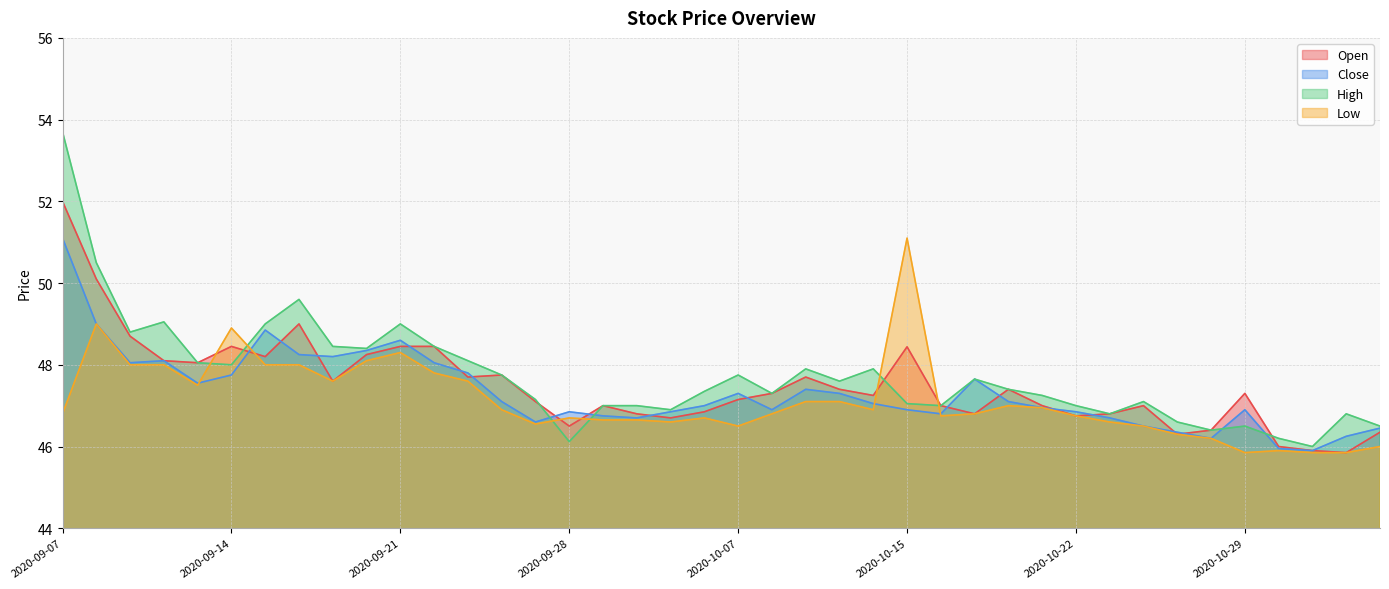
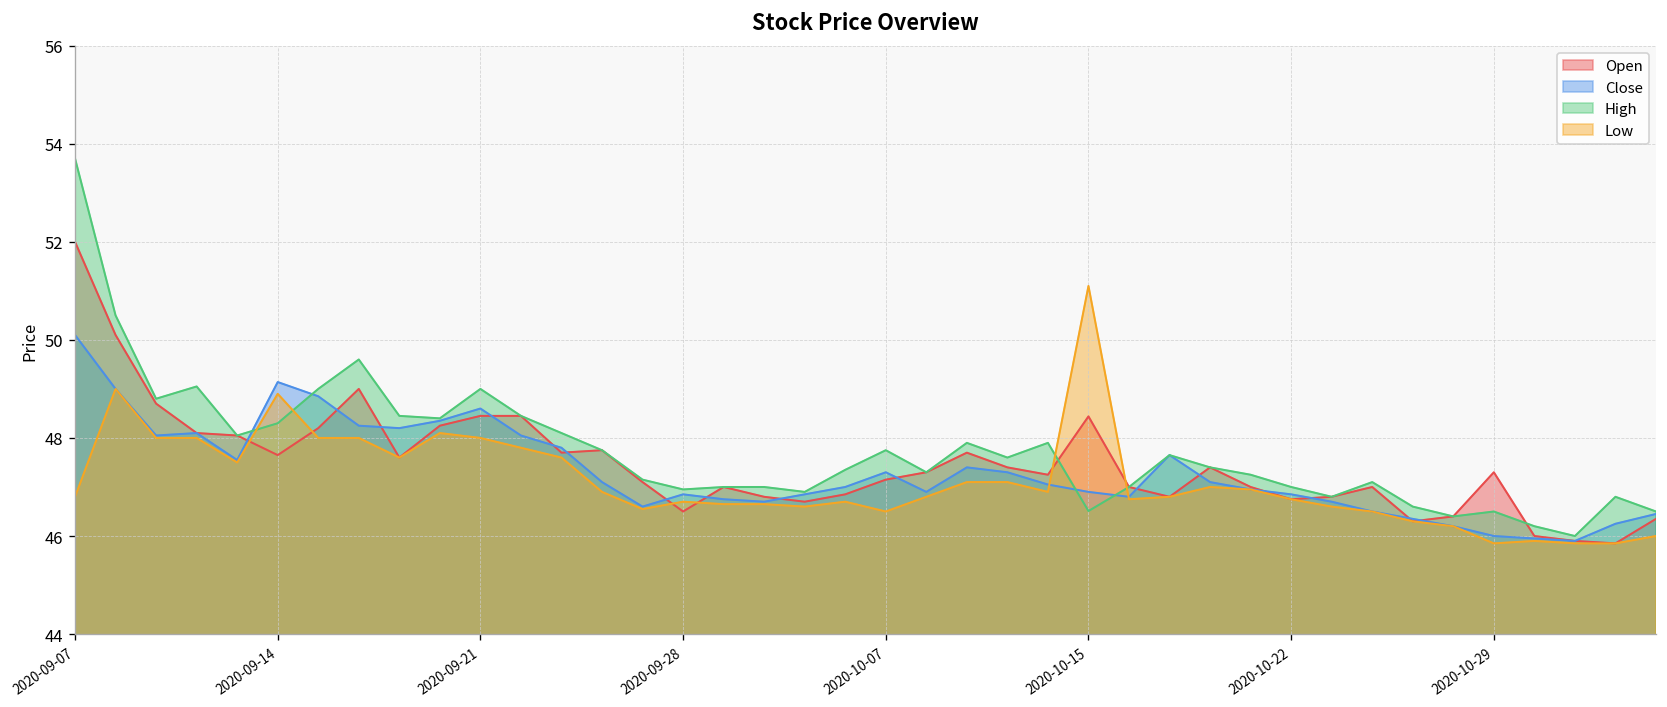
  {
    "Open": {
      "2020-09-07": 52.0,
-     "2020-09-14": 48.5,
+     "2020-09-14": 47.7,
      "2020-09-21": 48.5,
      "2020-09-28": 46.5,
      "2020-10-07": 47.2,
      "2020-10-15": 48.4,
      "2020-10-29": 47.3
    },
    "Close": {
-     "2020-09-07": 51.1,
-     "2020-09-14": 47.8,
+     "2020-09-07": 50.1,
+     "2020-09-14": 49.1,
      "2020-09-21": 48.6,
      "2020-09-28": 46.9,
      "2020-10-07": 47.3,
      "2020-10-15": 46.9,
      "2020-10-22": 46.9,
-     "2020-10-29": 46.9
+     "2020-10-29": 46.0
    },
    "High": {
      "2020-09-07": 53.7,
-     "2020-09-14": 48.0,
+     "2020-09-14": 48.3,
      "2020-09-21": 49.0,
-     "2020-09-28": 46.1,
+     "2020-09-28": 47.0,
      "2020-10-07": 47.8,
-     "2020-10-15": 47.1,
+     "2020-10-15": 46.5,
      "2020-10-22": 47.0,
      "2020-10-29": 46.5
    },
    "Low": {
      "2020-09-07": 46.8,
      "2020-09-14": 48.9,
-     "2020-09-21": 48.3,
+     "2020-09-21": 48.0,
      "2020-09-28": 46.7,
      "2020-10-07": 46.5,
      "2020-10-15": 51.1,
      "2020-10-29": 45.9
    }
  }
